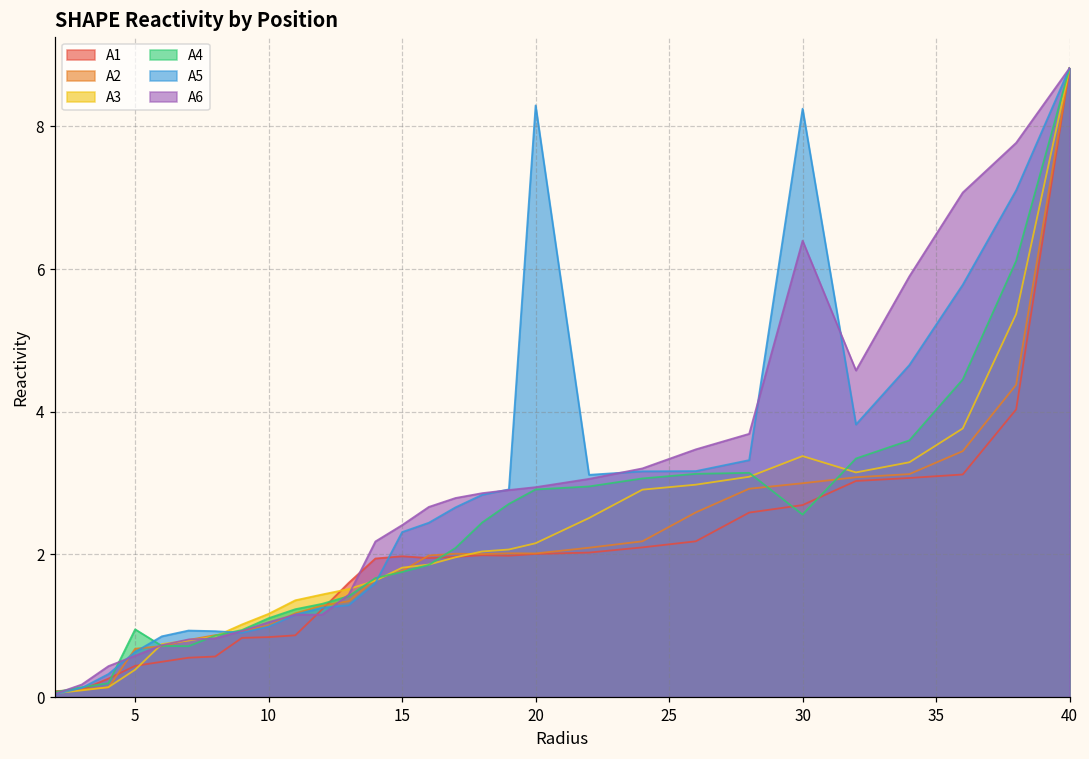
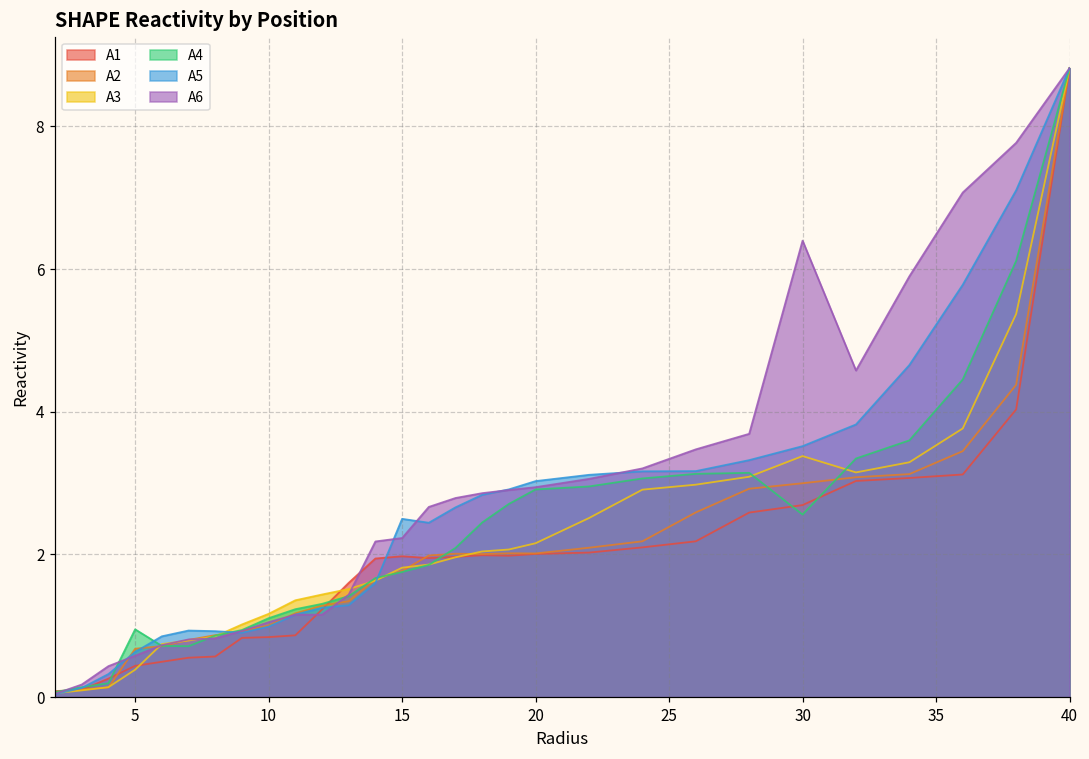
  {
    "A3": {
      "5": 0.4,
      "10": 1.2,
      "15": 1.8,
      "20": 2.2,
      "30": 3.4
    },
    "A4": {
      "5": 1.0,
      "10": 1.1,
      "30": 2.6
    },
    "A5": {
      "5": 0.6,
-     "15": 2.3,
-     "20": 8.3,
-     "30": 8.2
+     "15": 2.5,
+     "20": 3.0,
+     "30": 3.5
    },
    "A6": {
      "5": 0.6,
      "10": 1.1,
-     "15": 2.4,
+     "15": 2.2,
      "30": 6.4
    }
  }
